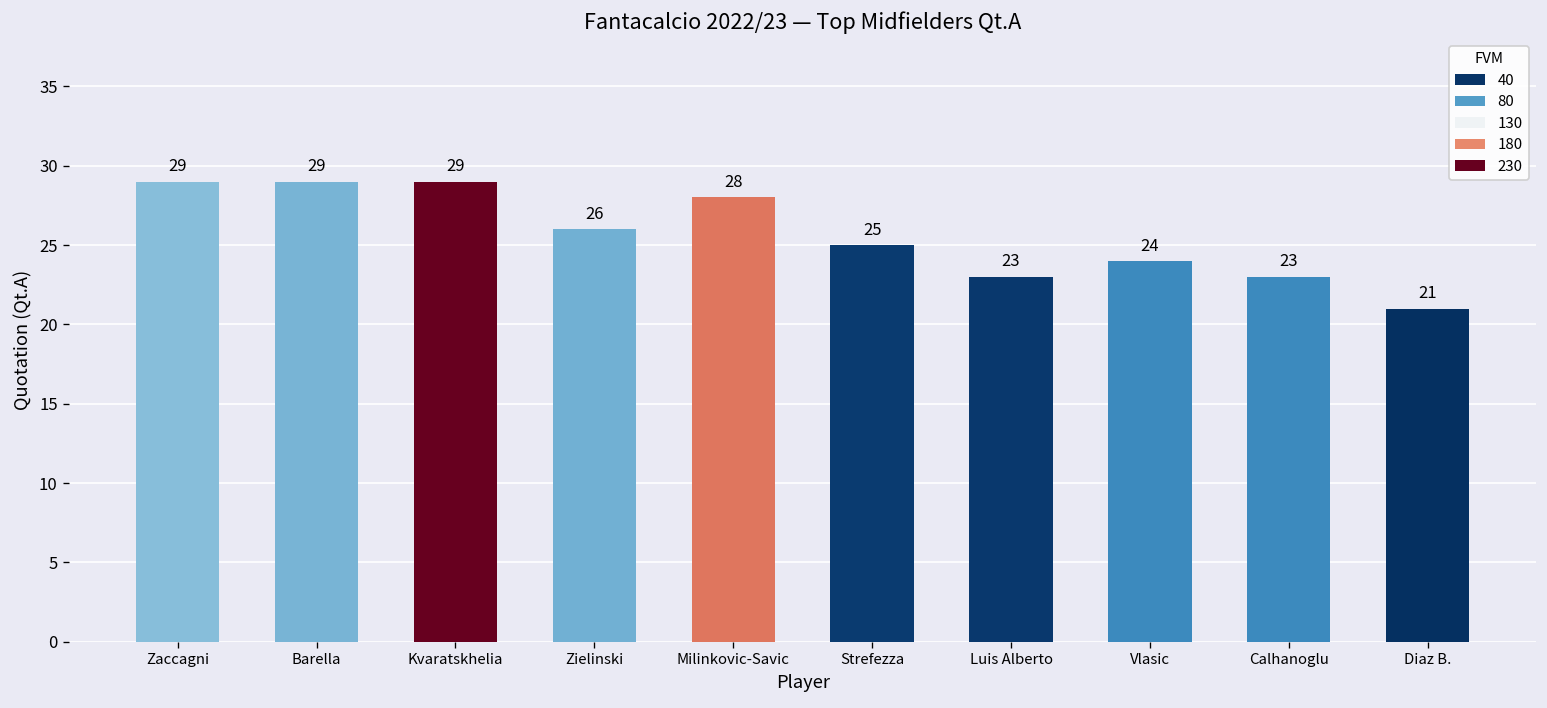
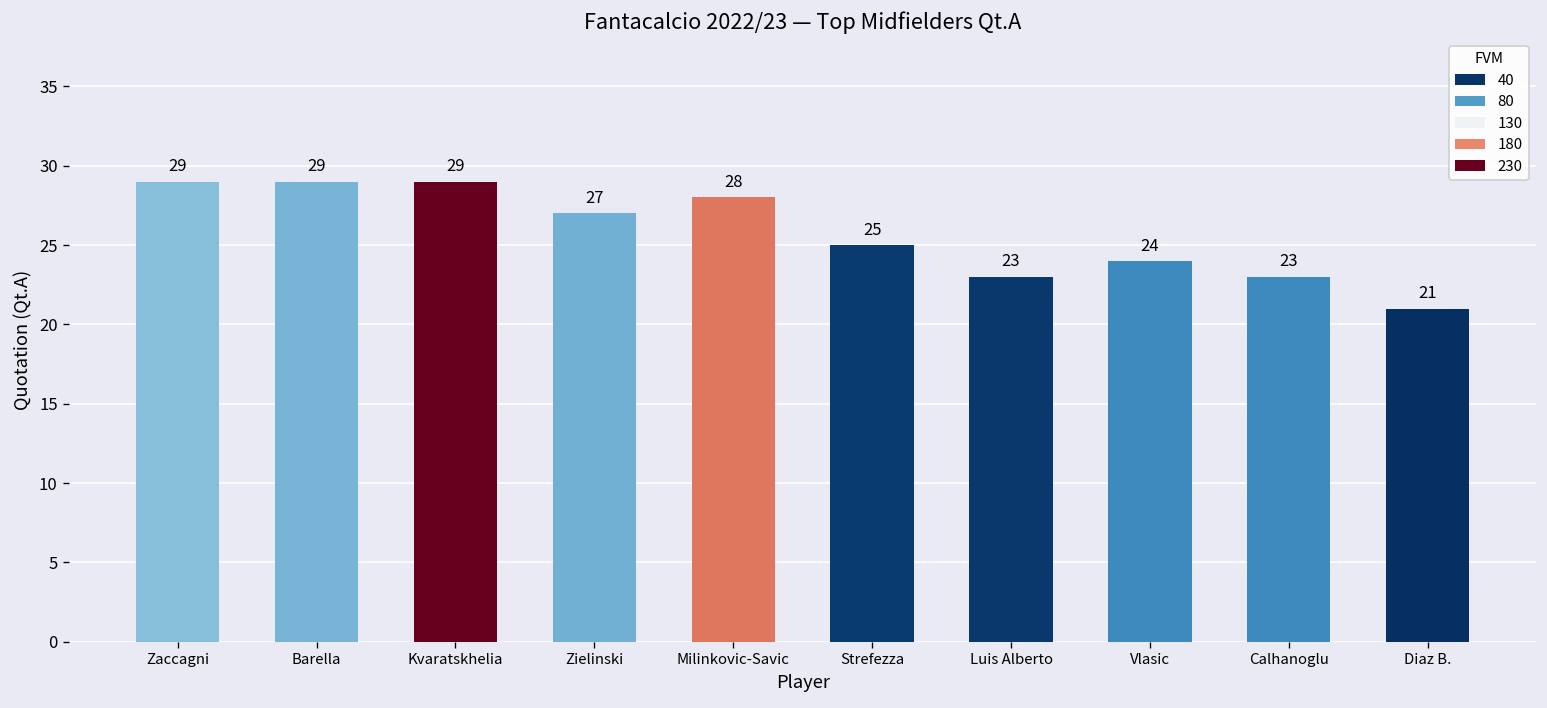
  {
    "Zaccagni": 29,
    "Barella": 29,
    "Kvaratskhelia": 29,
-   "Zielinski": 26,
+   "Zielinski": 27,
    "Milinkovic-Savic": 28,
    "Strefezza": 25,
    "Luis Alberto": 23,
    "Vlasic": 24,
    "Calhanoglu": 23,
    "Diaz B.": 21
  }
